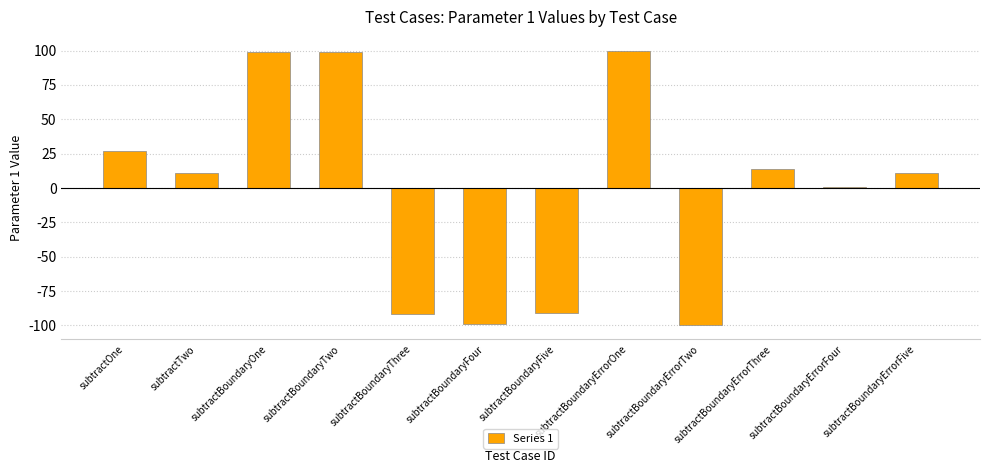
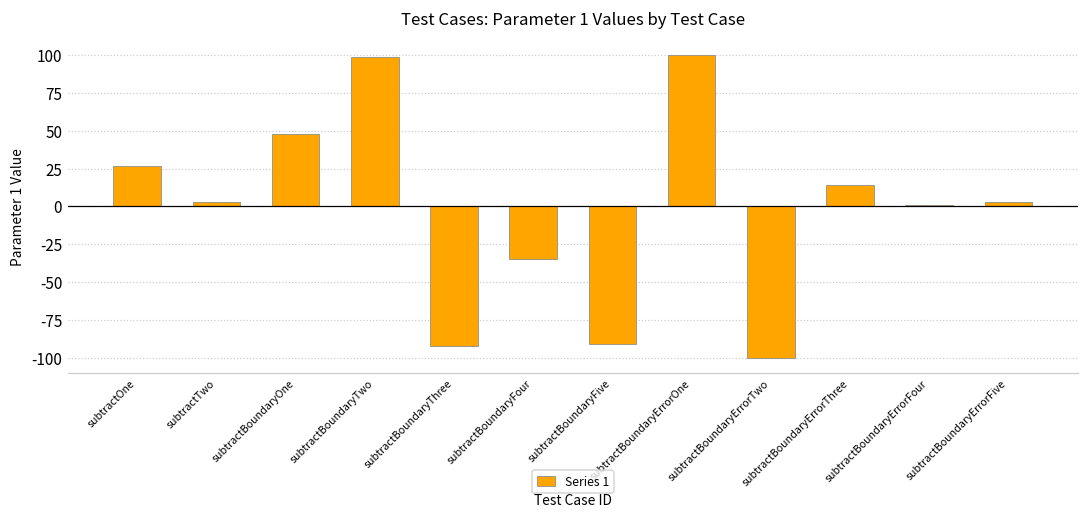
  {
    "subtractOne": 27,
-   "subtractTwo": 11,
-   "subtractBoundaryOne": 99,
+   "subtractTwo": 3,
+   "subtractBoundaryOne": 48,
    "subtractBoundaryTwo": 99,
    "subtractBoundaryThree": -92,
-   "subtractBoundaryFour": -99,
+   "subtractBoundaryFour": -35,
    "subtractBoundaryFive": -91,
    "subtractBoundaryErrorOne": 100,
    "subtractBoundaryErrorTwo": -100,
    "subtractBoundaryErrorThree": 14,
-   "subtractBoundaryErrorFive": 11
+   "subtractBoundaryErrorFive": 3
  }
